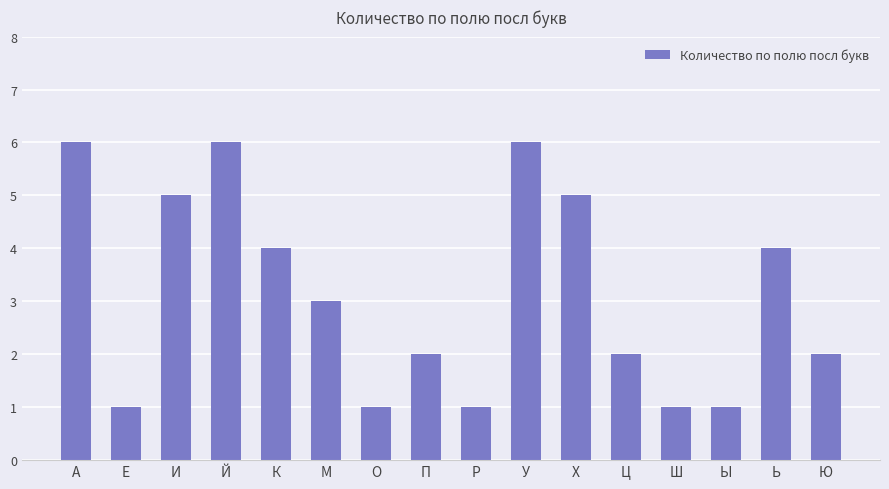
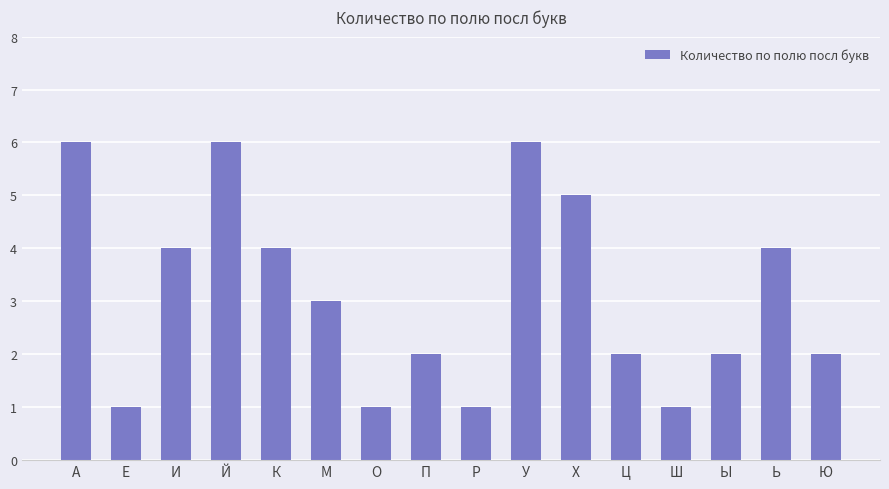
  {
    "А": 6,
    "Е": 1,
-   "И": 5,
+   "И": 4,
    "Й": 6,
    "К": 4,
    "М": 3,
    "О": 1,
    "П": 2,
    "Р": 1,
    "У": 6,
    "Х": 5,
    "Ц": 2,
    "Ш": 1,
-   "Ы": 1,
+   "Ы": 2,
    "Ь": 4,
    "Ю": 2
  }
